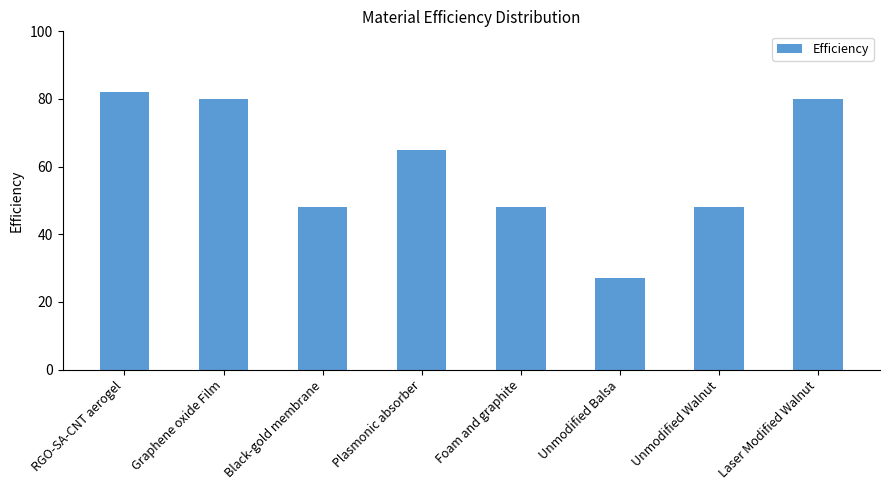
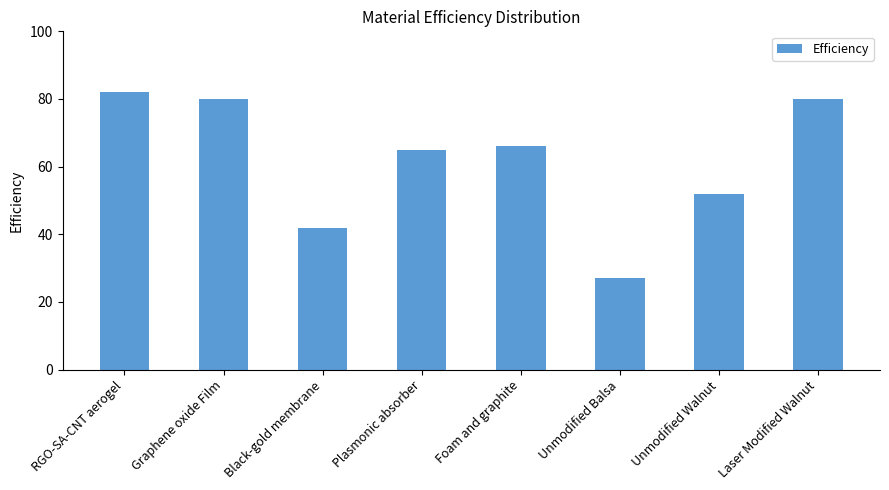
  {
    "RGO-SA-CNT aerogel": 82,
    "Graphene oxide Film": 80,
-   "Black-gold membrane": 48,
+   "Black-gold membrane": 42,
    "Plasmonic absorber": 65,
-   "Foam and graphite": 48,
+   "Foam and graphite": 66,
    "Unmodified Balsa": 27,
-   "Unmodified Walnut": 48,
+   "Unmodified Walnut": 52,
    "Laser Modified Walnut": 80
  }
